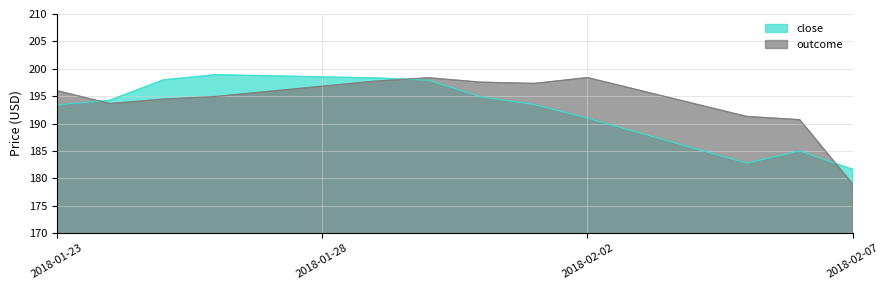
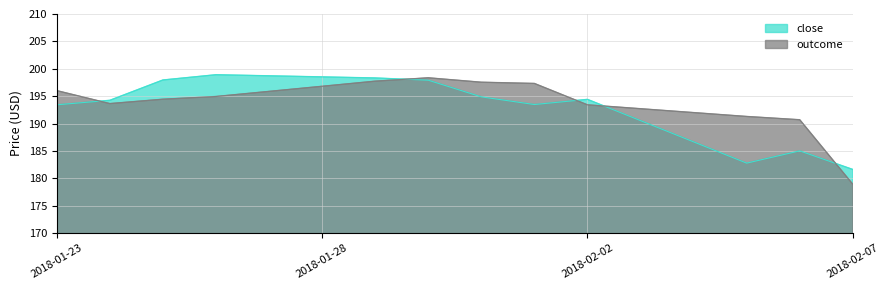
  {
    "close": {
      "2018-01-23": 193,
-     "2018-02-02": 191,
+     "2018-02-02": 194,
      "2018-02-07": 182
    },
    "outcome": {
      "2018-01-23": 196,
-     "2018-02-02": 198,
+     "2018-02-02": 193,
      "2018-02-07": 179
    }
  }
